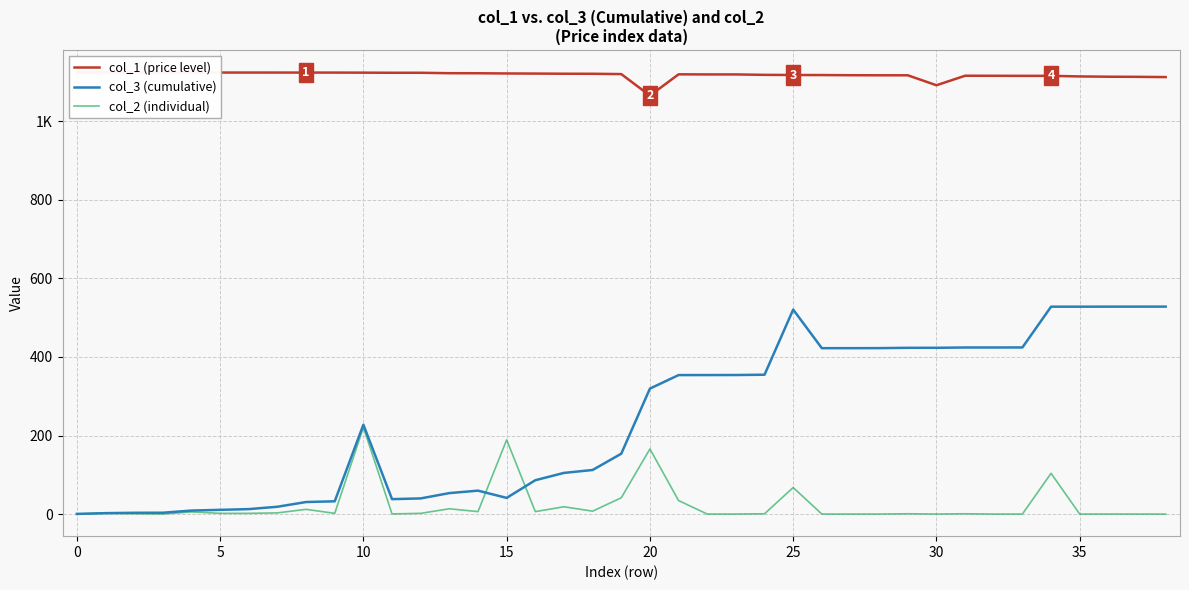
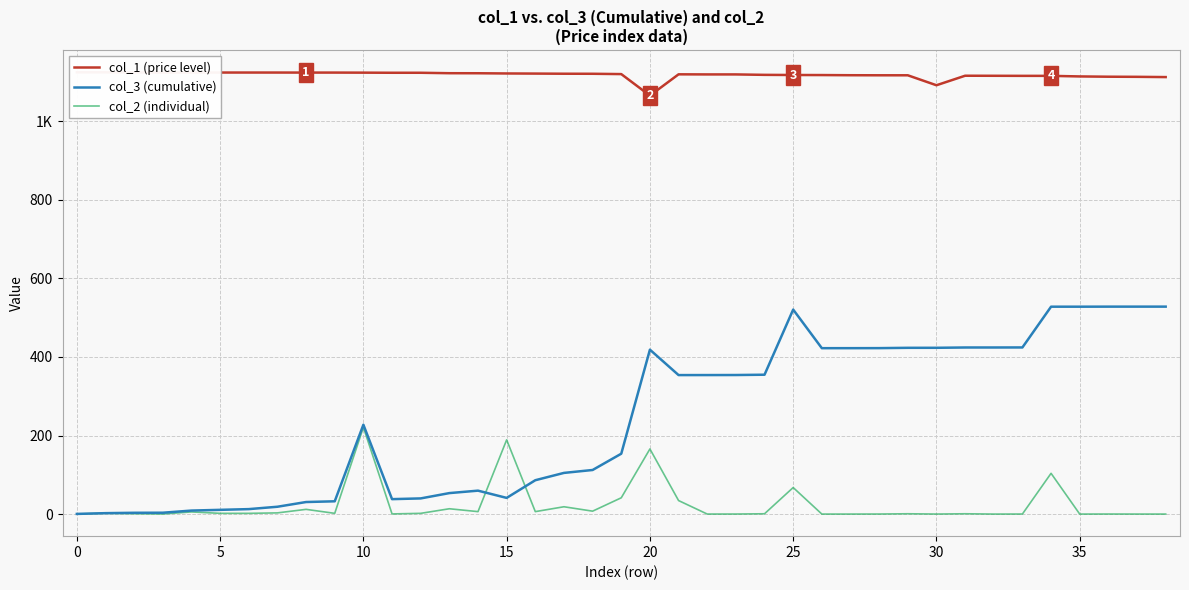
  {
    "col_1 (price level)": {
      "10": 1120,
      "15": 1120,
      "30": 1090,
      "35": 1110
    },
    "col_3 (cumulative)": {
      "5": 10,
      "10": 230,
      "15": 40,
-     "20": 320,
+     "20": 420,
      "25": 520,
      "30": 420,
      "35": 530
    },
    "col_2 (individual)": {
      "5": 0,
      "10": 220,
      "15": 190,
      "20": 170,
      "25": 70,
      "30": 0,
      "35": 0
    }
  }
